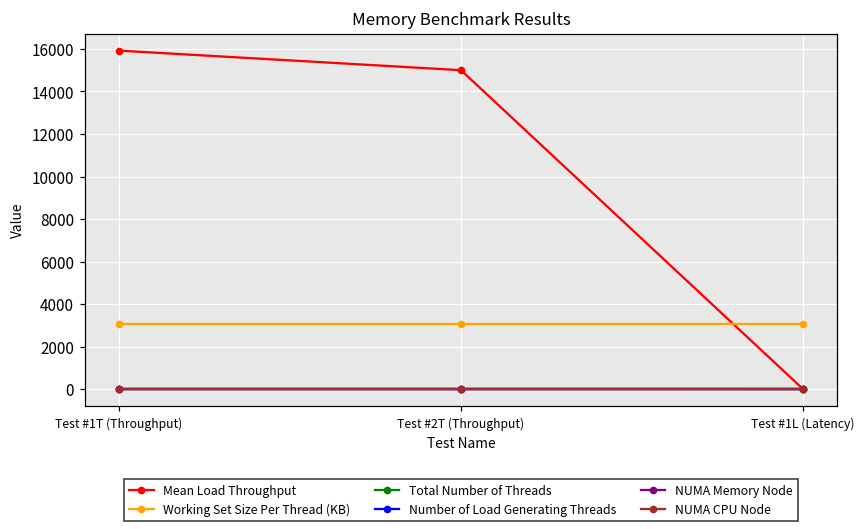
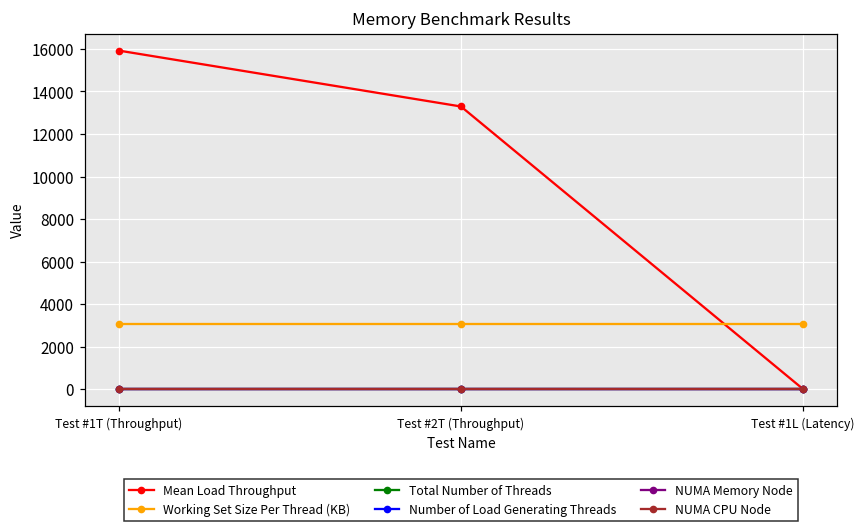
  {
    "Mean Load Throughput": {
      "Test #1T (Throughput)": 15900,
-     "Test #2T (Throughput)": 15000
+     "Test #2T (Throughput)": 13300
    },
    "Working Set Size Per Thread (KB)": {
      "Test #1T (Throughput)": 3100,
      "Test #2T (Throughput)": 3100,
      "Test #1L (Latency)": 3100
    },
    "NUMA CPU Node": {
      "Test #1T (Throughput)": 0,
      "Test #2T (Throughput)": 0
    }
  }
